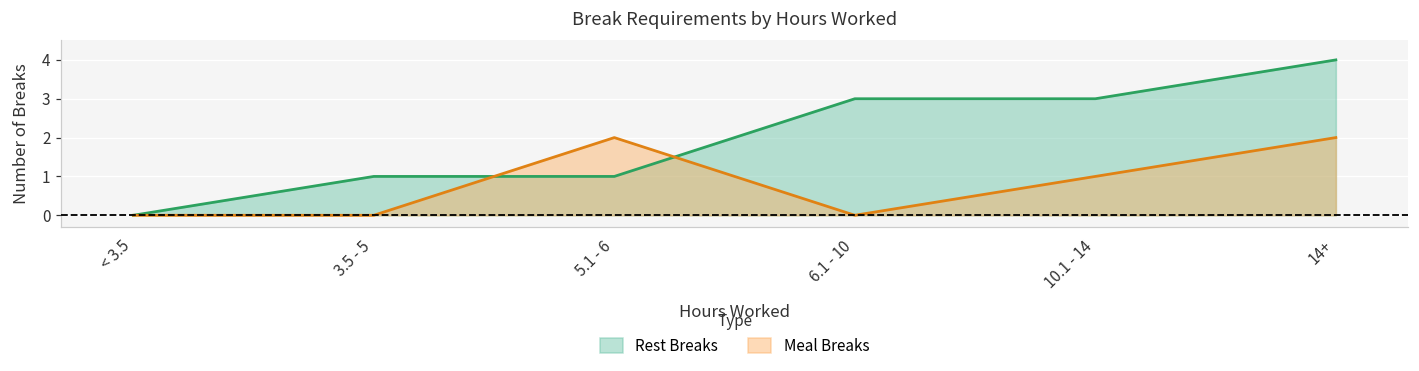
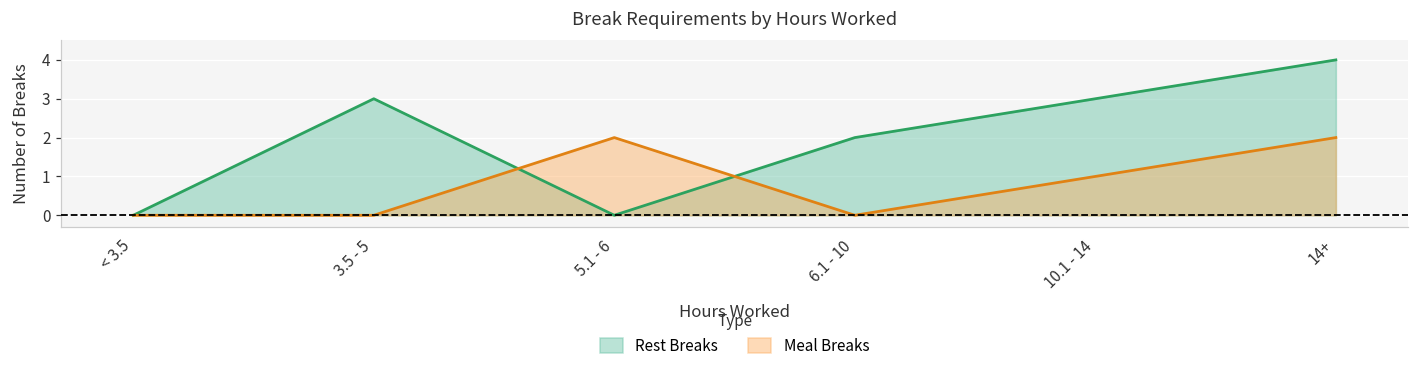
  {
    "Rest Breaks": {
-     "3.5 - 5": 1,
-     "5.1 - 6": 1,
-     "6.1 - 10": 3,
+     "3.5 - 5": 3,
+     "5.1 - 6": 0,
+     "6.1 - 10": 2,
      "10.1 - 14": 3,
      "14+": 4
    },
    "Meal Breaks": {
      "3.5 - 5": 0,
      "5.1 - 6": 2,
      "6.1 - 10": 0,
      "10.1 - 14": 1,
      "14+": 2
    }
  }
